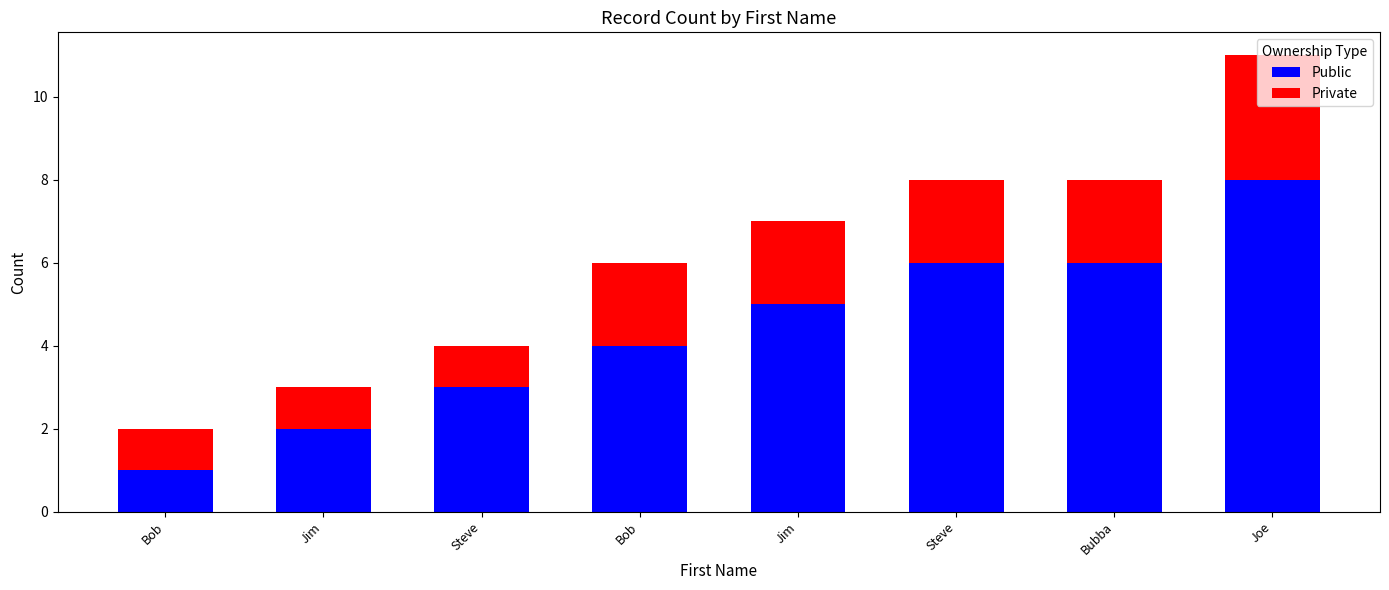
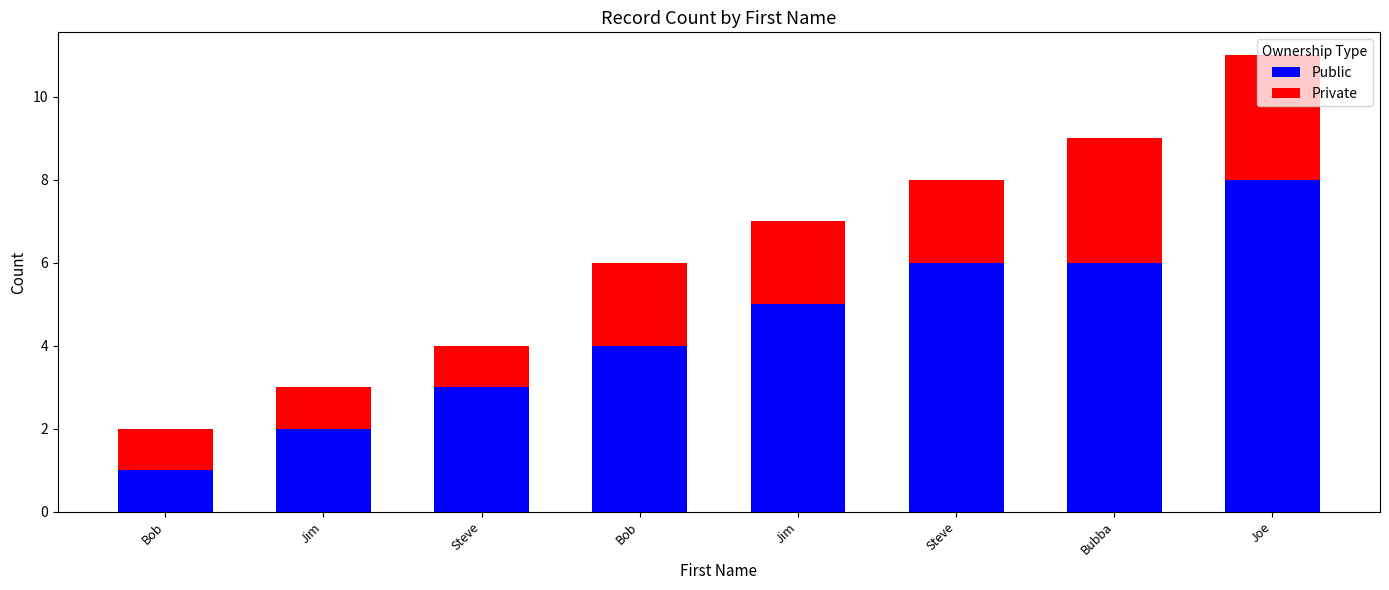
  {
    "Public": {
      "Bubba": 6,
      "Joe": 8
    },
    "Private": {
-     "Bubba": 2
+     "Bubba": 3
    }
  }
